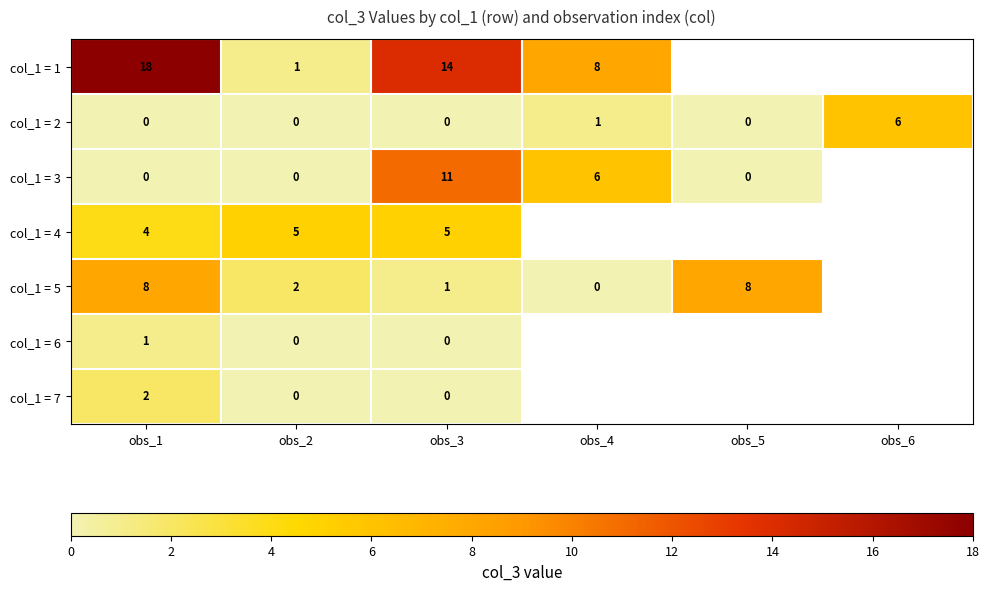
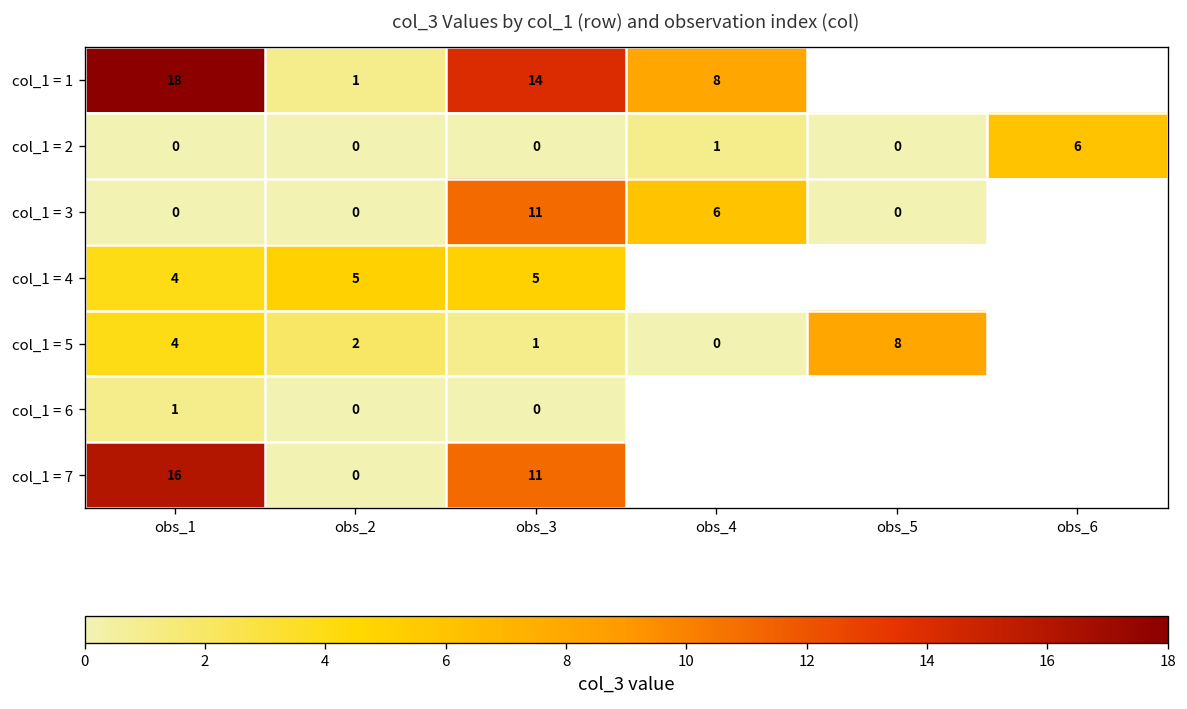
  {
    "col_1 = 1": {
      "obs_1": 18,
      "obs_2": 1,
      "obs_3": 14,
      "obs_4": 8
    },
    "col_1 = 2": {
      "obs_1": 0,
      "obs_2": 0,
      "obs_3": 0,
      "obs_4": 1,
      "obs_5": 0,
      "obs_6": 6
    },
    "col_1 = 3": {
      "obs_1": 0,
      "obs_2": 0,
      "obs_3": 11,
      "obs_4": 6,
      "obs_5": 0
    },
    "col_1 = 4": {
      "obs_1": 4,
      "obs_2": 5,
      "obs_3": 5
    },
    "col_1 = 5": {
-     "obs_1": 8,
+     "obs_1": 4,
      "obs_2": 2,
      "obs_3": 1,
      "obs_4": 0,
      "obs_5": 8
    },
    "col_1 = 6": {
      "obs_1": 1,
      "obs_2": 0,
      "obs_3": 0
    },
    "col_1 = 7": {
-     "obs_1": 2,
+     "obs_1": 16,
      "obs_2": 0,
-     "obs_3": 0
+     "obs_3": 11
    }
  }
